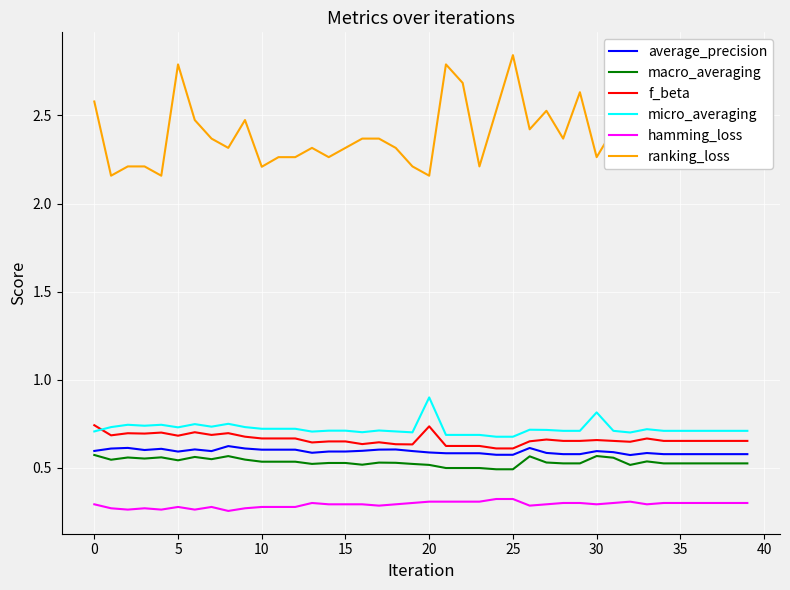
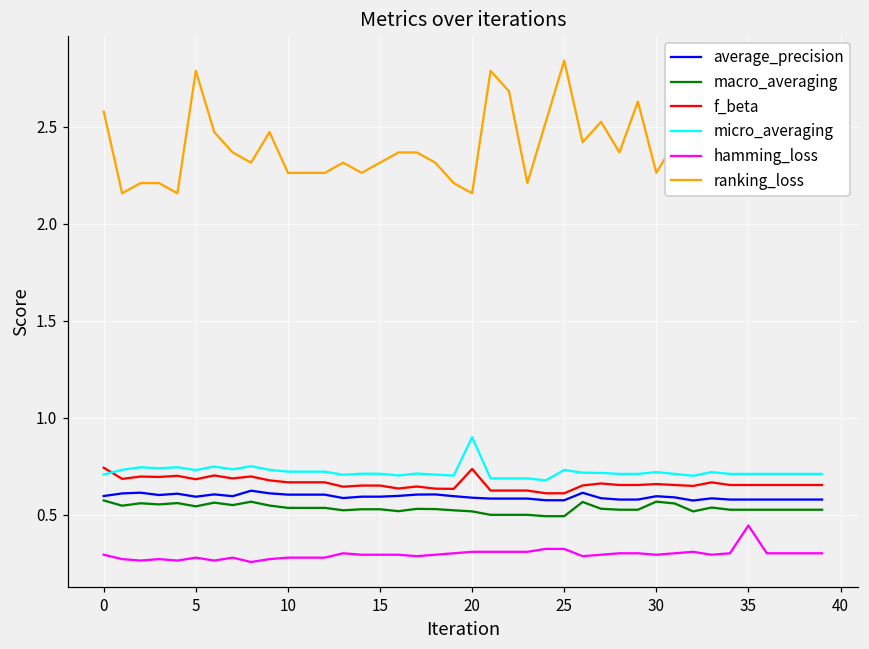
  {
    "average_precision": {
      "0": 0.60,
      "5": 0.59,
      "10": 0.60,
      "15": 0.59,
      "20": 0.59,
      "25": 0.57,
      "30": 0.60,
      "35": 0.58
    },
    "macro_averaging": {
      "0": 0.57,
      "5": 0.54,
      "10": 0.53,
      "15": 0.53,
      "20": 0.52,
      "25": 0.49,
      "30": 0.57,
      "35": 0.53
    },
    "f_beta": {
      "0": 0.74,
      "5": 0.68,
      "10": 0.67,
      "15": 0.65,
      "20": 0.74,
      "25": 0.61,
      "30": 0.66,
      "35": 0.65
    },
    "micro_averaging": {
      "0": 0.71,
      "5": 0.73,
      "10": 0.72,
      "15": 0.71,
      "20": 0.90,
-     "25": 0.68,
-     "30": 0.81,
+     "25": 0.73,
+     "30": 0.72,
      "35": 0.71
    },
    "hamming_loss": {
      "0": 0.29,
      "5": 0.28,
      "10": 0.28,
      "15": 0.29,
      "20": 0.31,
      "25": 0.32,
      "30": 0.29,
-     "35": 0.30
+     "35": 0.44
    },
    "ranking_loss": {
      "0": 2.58,
      "5": 2.79,
-     "10": 2.21,
+     "10": 2.26,
      "15": 2.32,
      "20": 2.16,
      "25": 2.84,
      "30": 2.26
    }
  }
